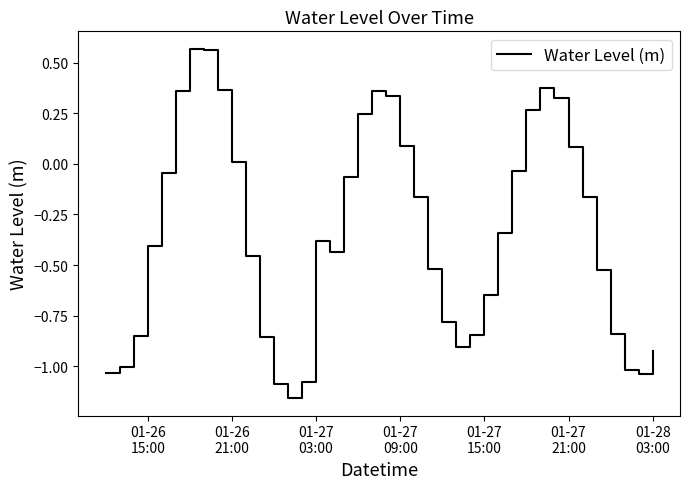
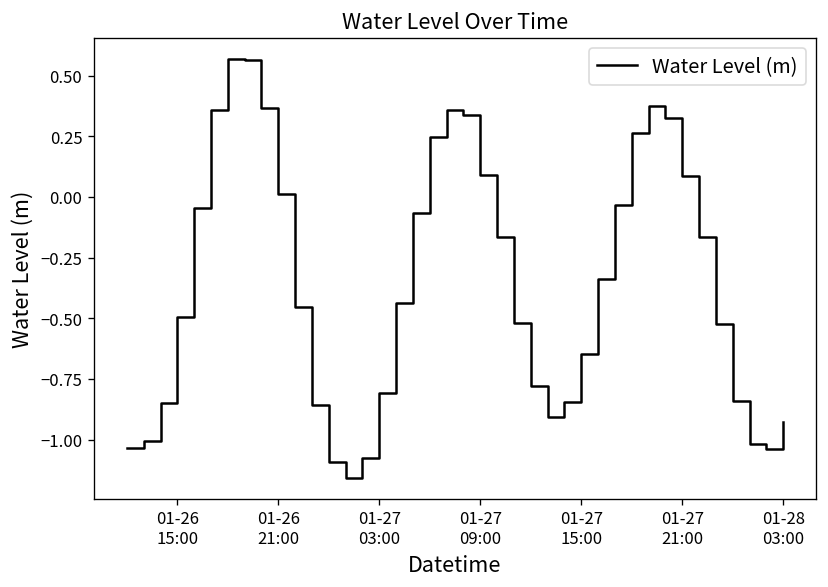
  {
-   "01-26 15:00": -0.40,
+   "01-26 15:00": -0.50,
    "01-26 21:00": 0.01,
-   "01-27 03:00": -0.38,
+   "01-27 03:00": -0.81,
    "01-27 09:00": 0.09,
    "01-27 15:00": -0.65,
    "01-27 21:00": 0.09,
    "01-28 03:00": -0.93
  }
